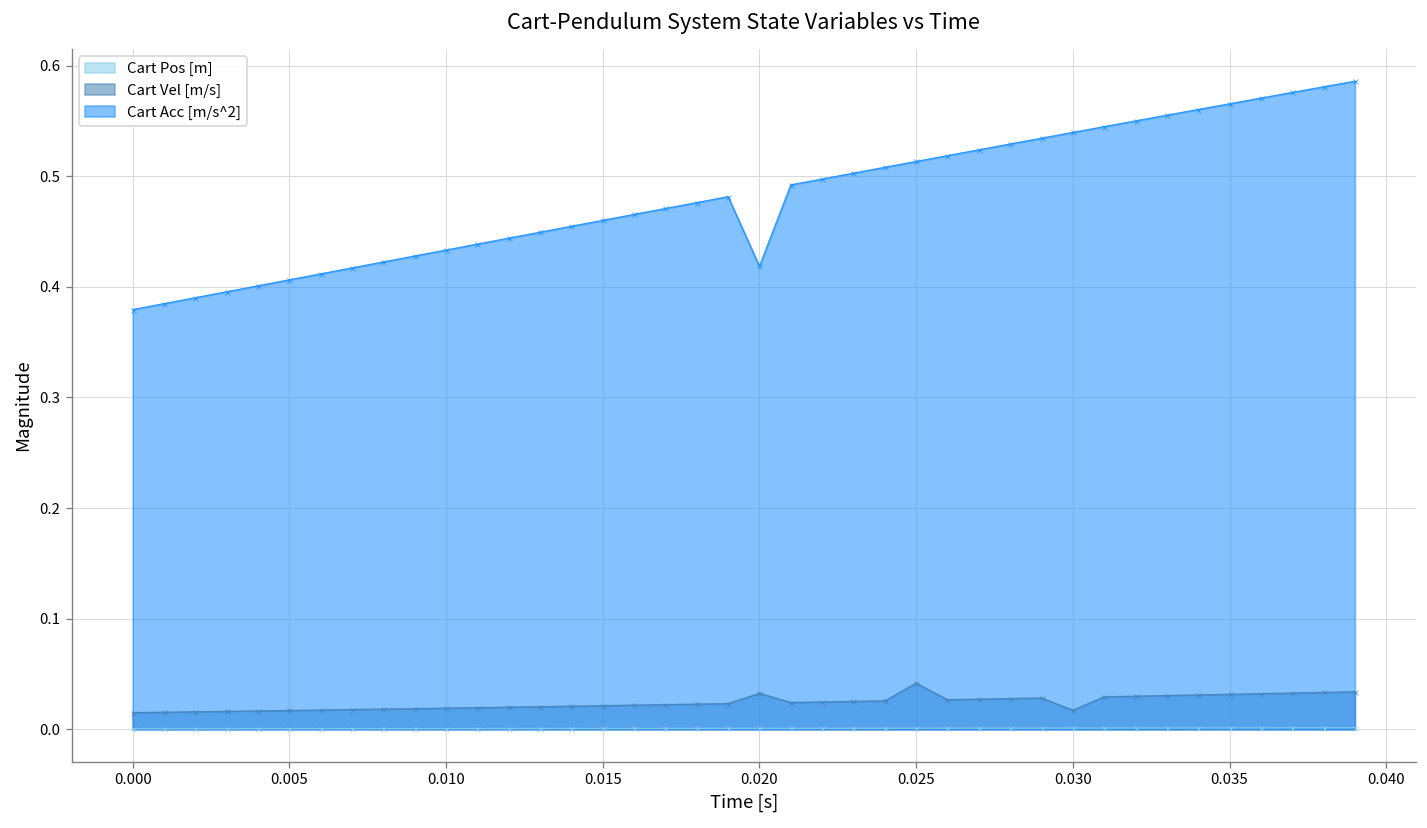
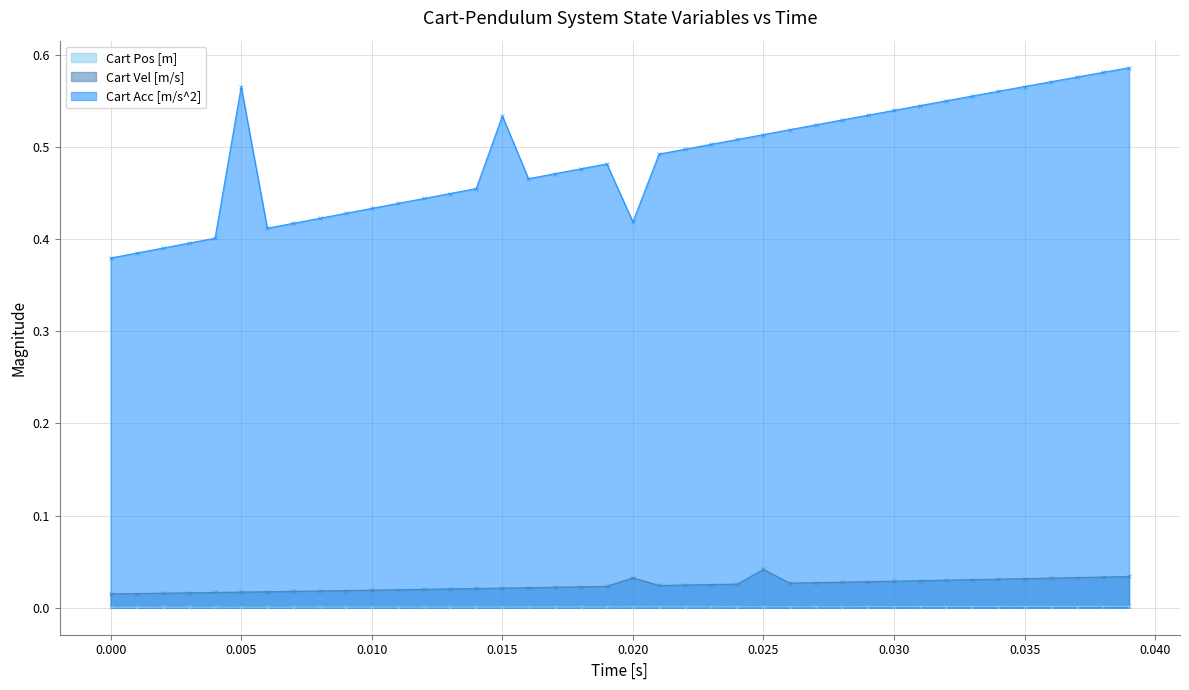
  {
    "Cart Pos [m]": {
      "0.000": 0.00,
      "0.005": 0.00,
      "0.010": 0.00,
      "0.015": 0.00,
      "0.020": 0.00,
      "0.025": 0.00,
      "0.030": 0.00,
      "0.035": 0.00
    },
    "Cart Vel [m/s]": {
      "0.000": 0.02,
      "0.005": 0.02,
      "0.010": 0.02,
      "0.015": 0.02,
      "0.020": 0.03,
      "0.025": 0.04,
-     "0.030": 0.02,
+     "0.030": 0.03,
      "0.035": 0.03
    },
    "Cart Acc [m/s^2]": {
      "0.000": 0.38,
-     "0.005": 0.41,
+     "0.005": 0.57,
      "0.010": 0.43,
-     "0.015": 0.46,
+     "0.015": 0.53,
      "0.020": 0.42,
      "0.025": 0.51,
      "0.030": 0.54,
      "0.035": 0.57
    }
  }
